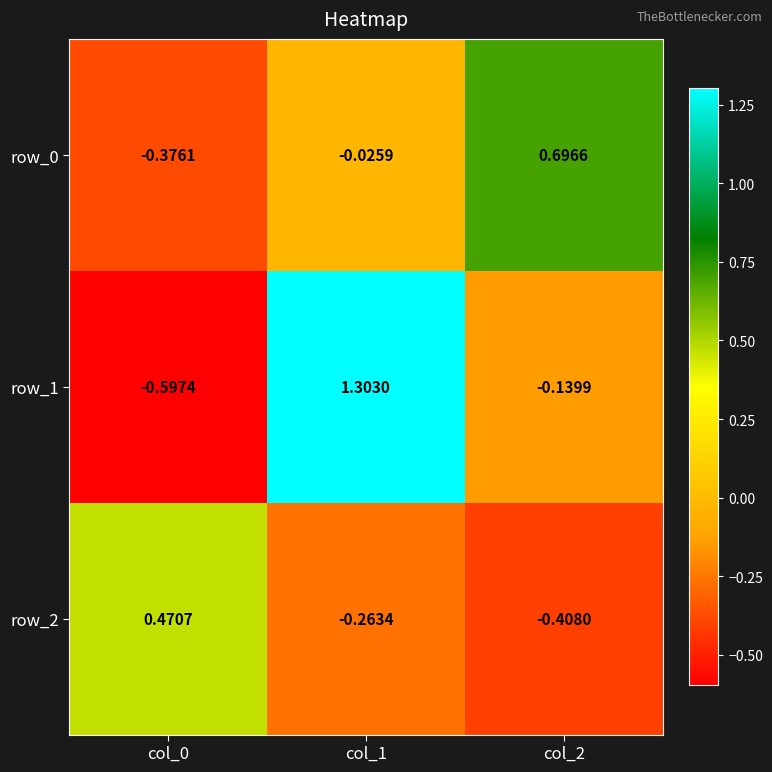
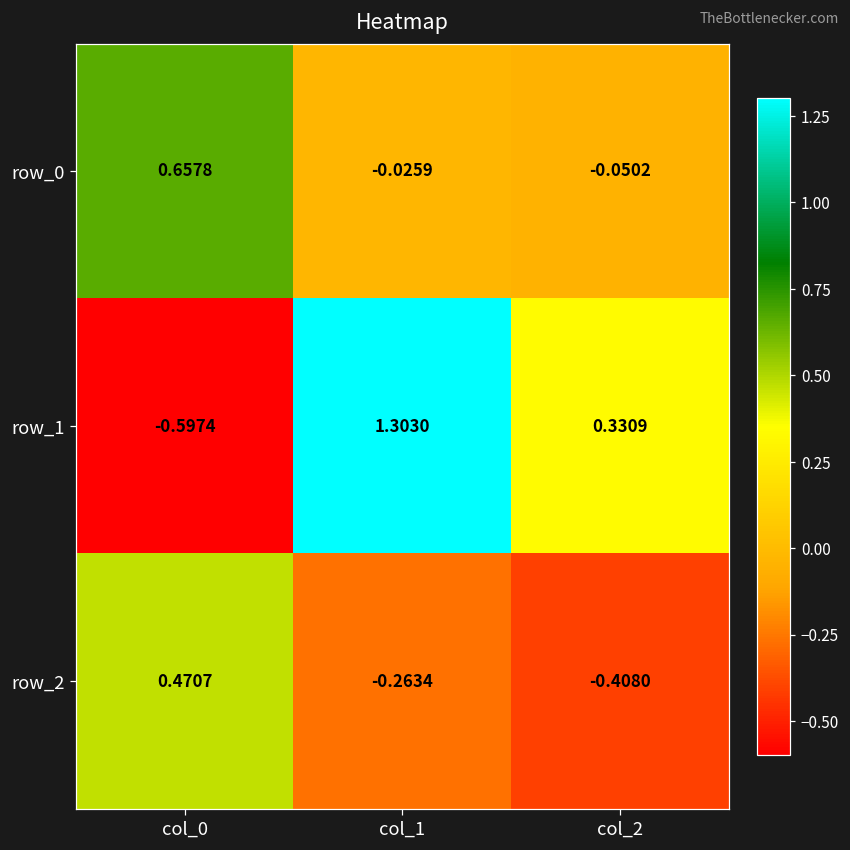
  {
    "row_0": {
-     "col_0": -0.3761,
+     "col_0": 0.6578,
      "col_1": -0.0259,
-     "col_2": 0.6966
+     "col_2": -0.0502
    },
    "row_1": {
      "col_0": -0.5974,
      "col_1": 1.3030,
-     "col_2": -0.1399
+     "col_2": 0.3309
    },
    "row_2": {
      "col_0": 0.4707,
      "col_1": -0.2634,
      "col_2": -0.4080
    }
  }
